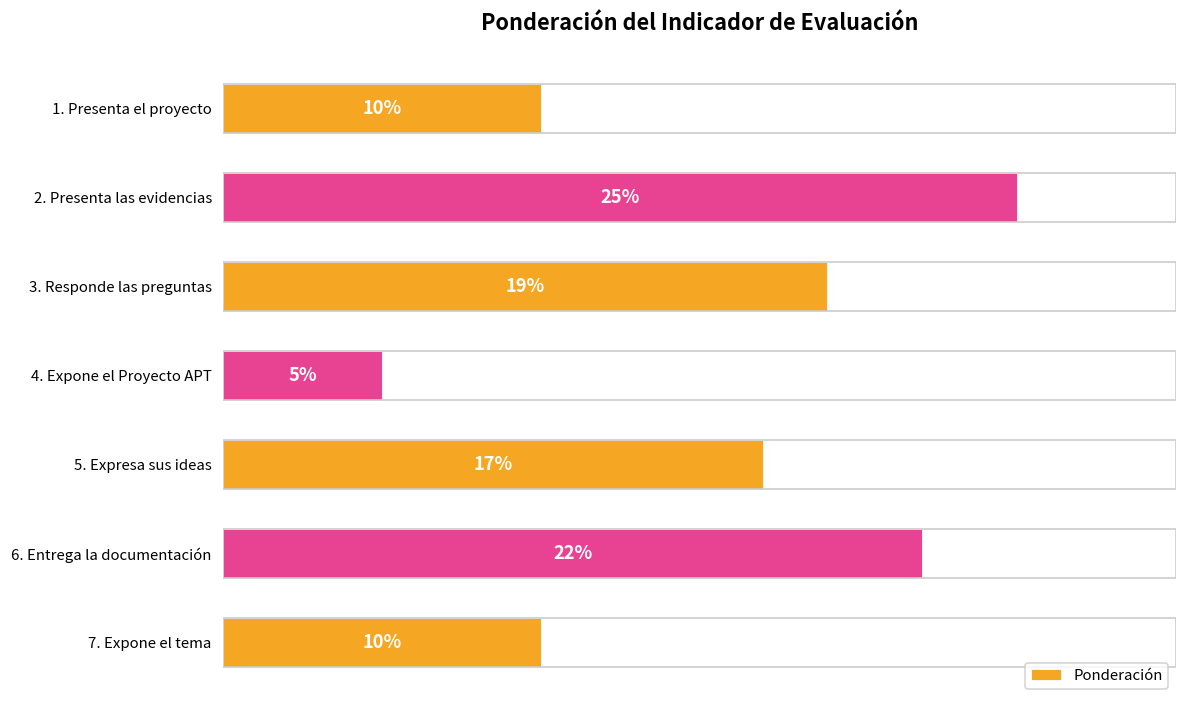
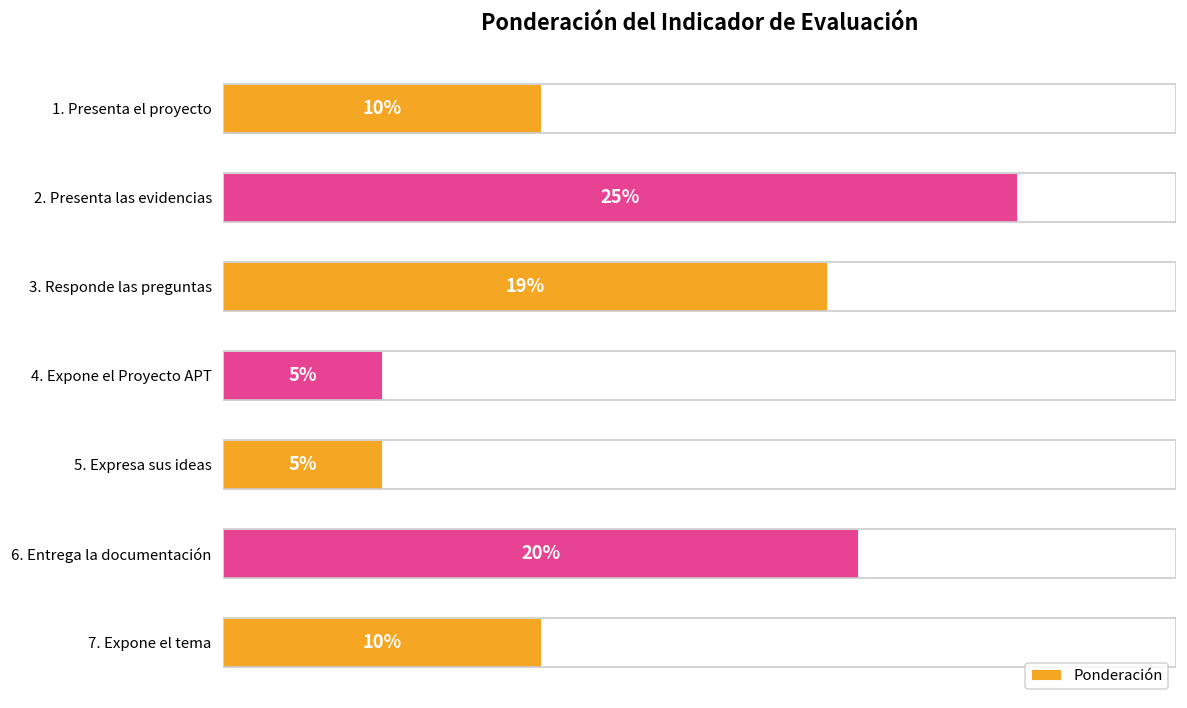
  {
    "1. Presenta el proyecto": "10%",
    "2. Presenta las evidencias": "25%",
    "3. Responde las preguntas": "19%",
    "4. Expone el Proyecto APT": "5%",
-   "5. Expresa sus ideas": "17%",
-   "6. Entrega la documentación": "22%",
+   "5. Expresa sus ideas": "5%",
+   "6. Entrega la documentación": "20%",
    "7. Expone el tema": "10%"
  }
